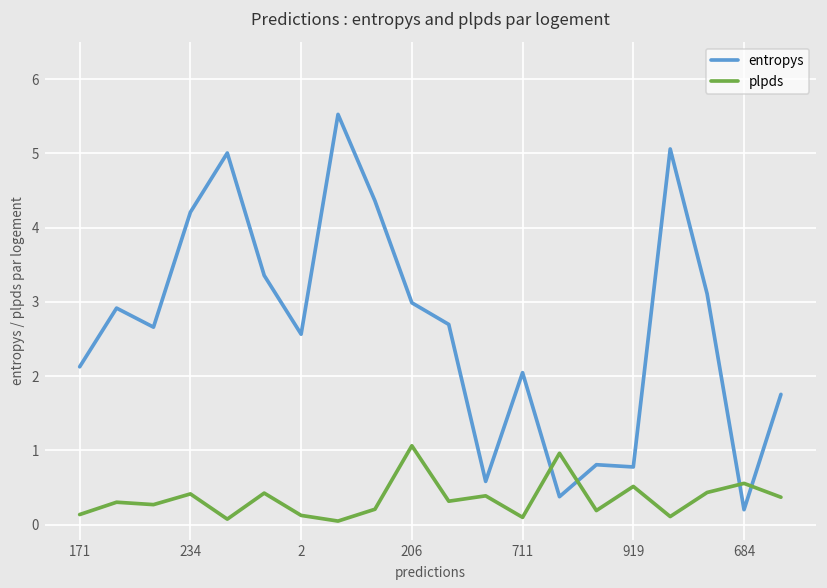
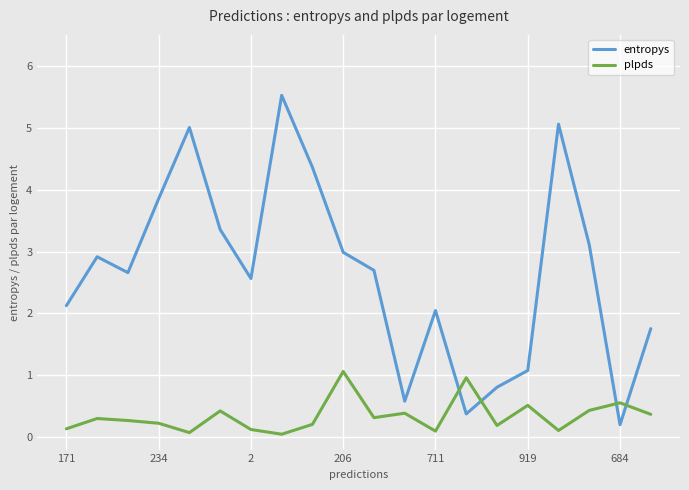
  {
    "entropys": {
      "171": 2.1,
-     "234": 4.2,
+     "234": 3.9,
      "206": 3.0,
      "711": 2.0,
-     "919": 0.8,
+     "919": 1.1,
      "684": 0.2
    },
    "plpds": {
      "171": 0.1,
-     "234": 0.4,
+     "234": 0.2,
      "206": 1.1,
      "711": 0.1,
      "919": 0.5,
      "684": 0.6
    }
  }
